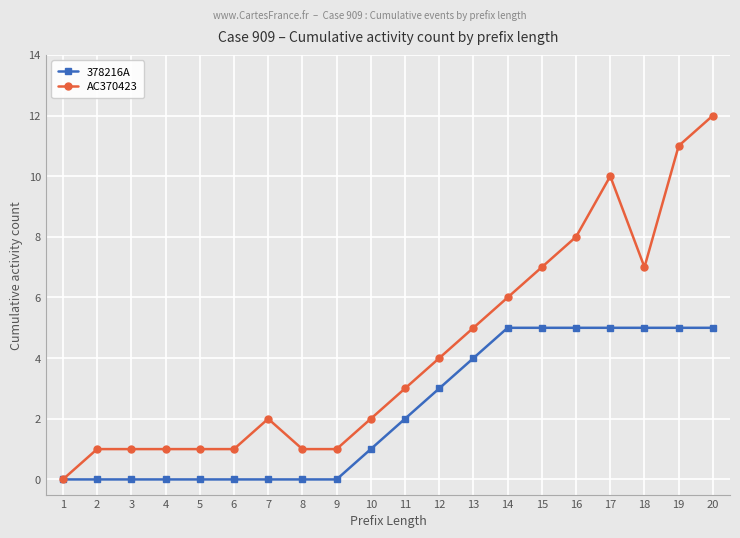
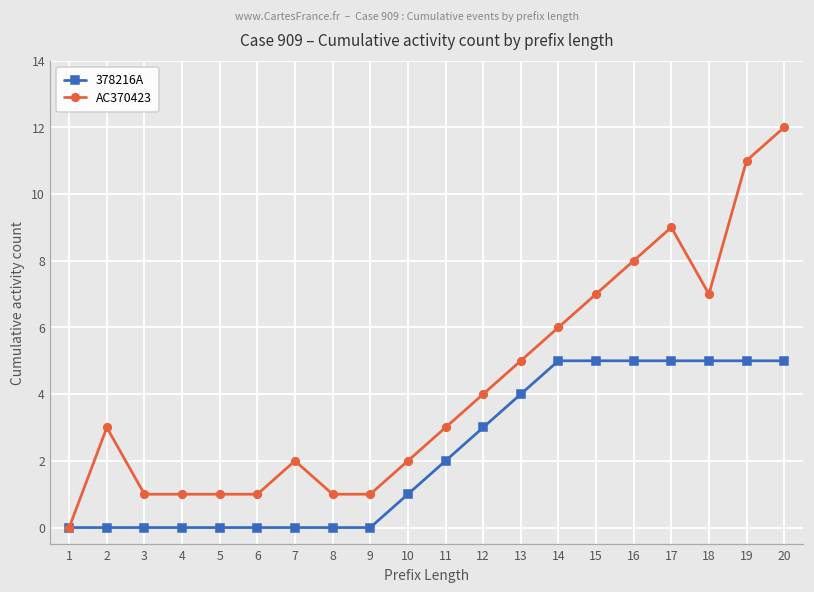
  {
    "378216A": {
      "2": 0,
      "3": 0,
      "4": 0,
      "5": 0,
      "6": 0,
      "7": 0,
      "8": 0,
      "9": 0,
      "10": 1,
      "11": 2,
      "12": 3,
      "13": 4,
      "14": 5,
      "15": 5,
      "16": 5,
      "17": 5,
      "18": 5,
      "19": 5,
      "20": 5
    },
    "AC370423": {
-     "2": 1,
+     "2": 3,
      "3": 1,
      "4": 1,
      "5": 1,
      "6": 1,
      "7": 2,
      "8": 1,
      "9": 1,
      "10": 2,
      "11": 3,
      "12": 4,
      "13": 5,
      "14": 6,
      "15": 7,
      "16": 8,
-     "17": 10,
+     "17": 9,
      "18": 7,
      "19": 11,
      "20": 12
    }
  }
